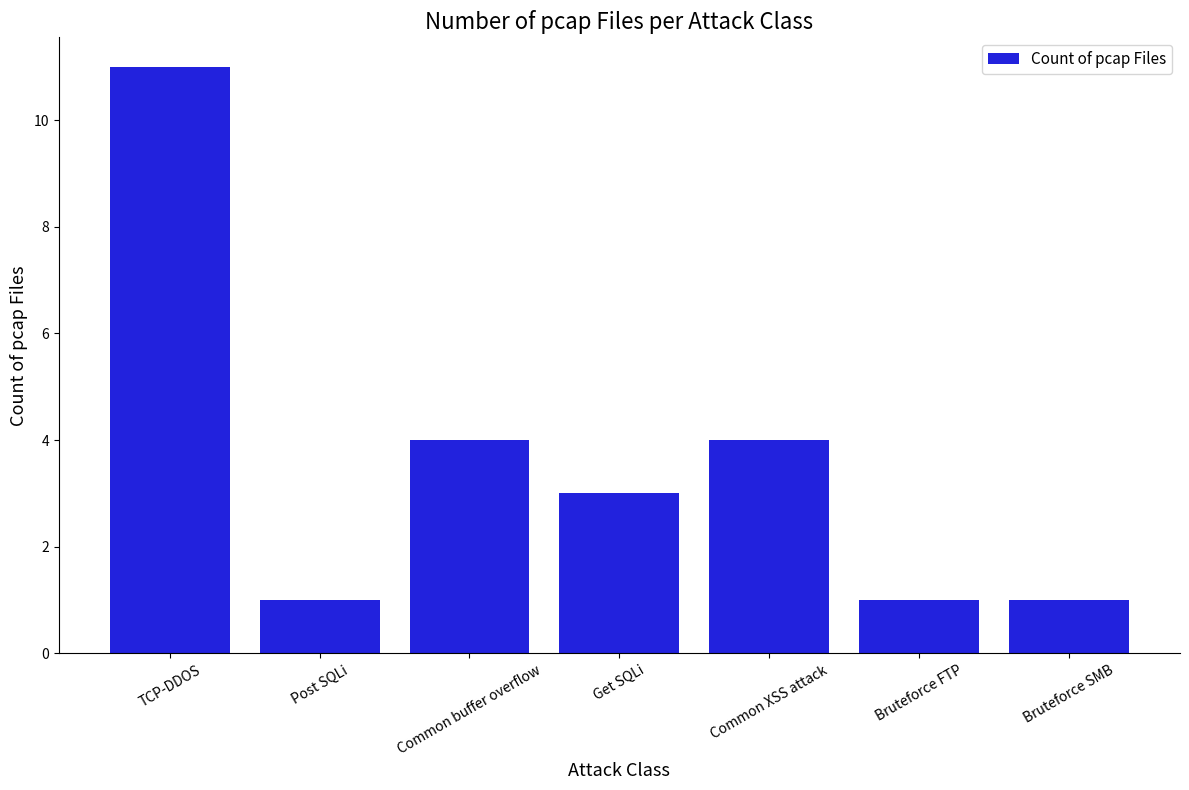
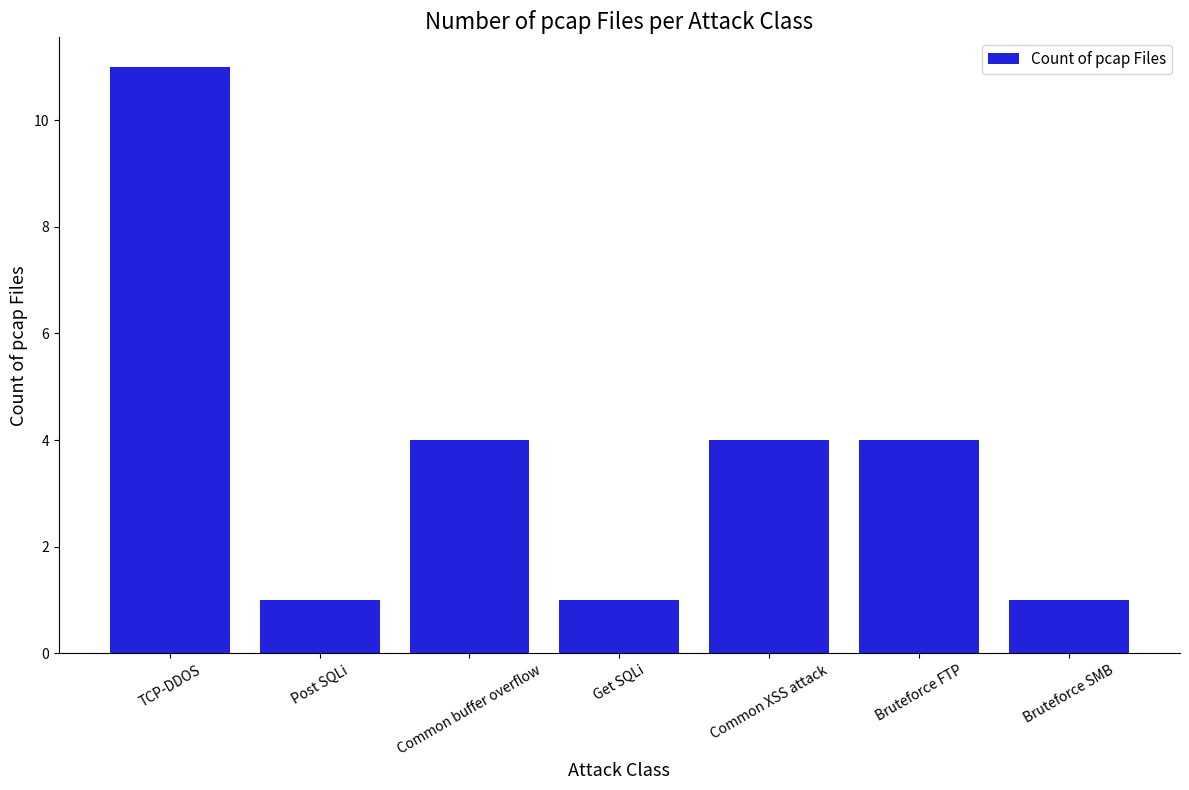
  {
    "TCP-DDOS": 11,
    "Post SQLi": 1,
    "Common buffer overflow": 4,
-   "Get SQLi": 3,
+   "Get SQLi": 1,
    "Common XSS attack": 4,
-   "Bruteforce FTP": 1,
+   "Bruteforce FTP": 4,
    "Bruteforce SMB": 1
  }
